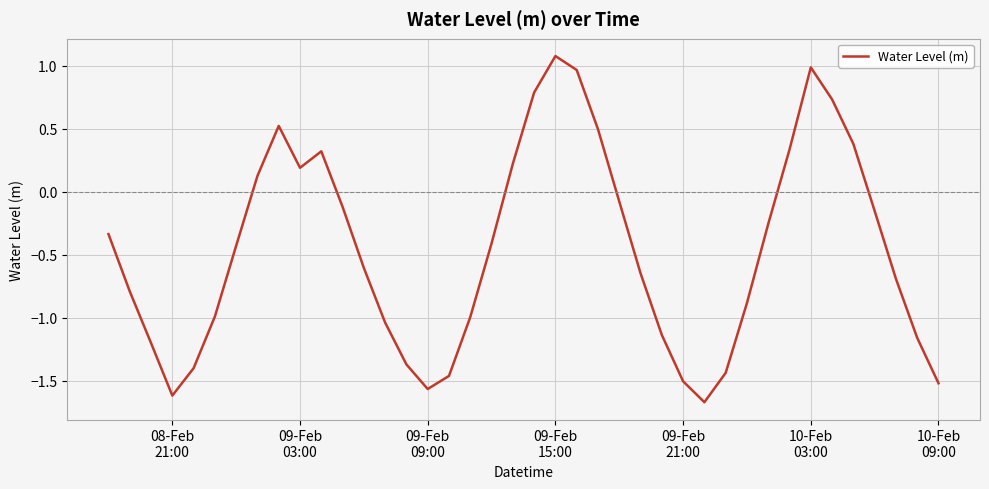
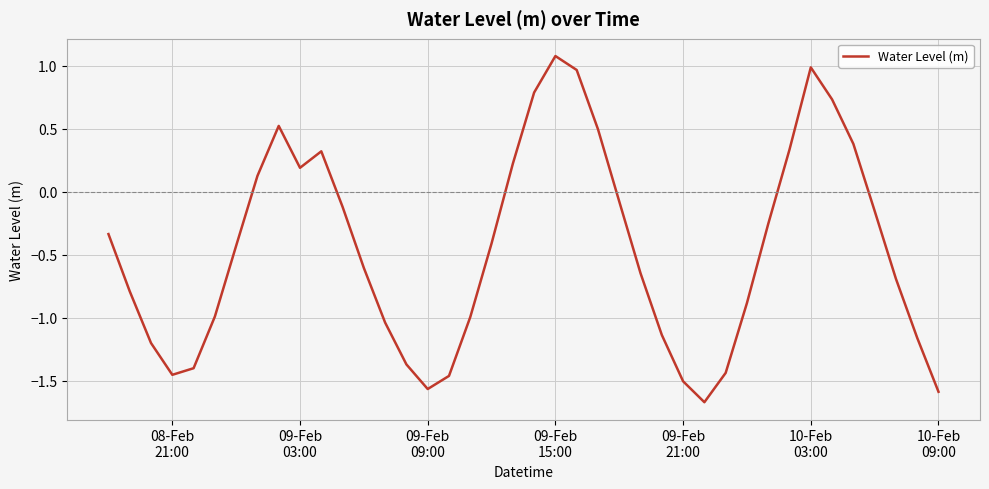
  {
-   "08-Feb 21:00": -1.62,
+   "08-Feb 21:00": -1.45,
    "09-Feb 03:00": 0.19,
    "09-Feb 09:00": -1.57,
    "09-Feb 15:00": 1.08,
    "09-Feb 21:00": -1.50,
    "10-Feb 03:00": 0.99,
-   "10-Feb 09:00": -1.52
+   "10-Feb 09:00": -1.59
  }
